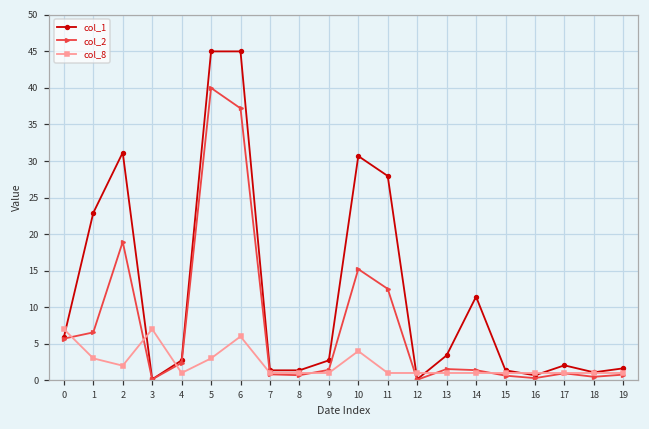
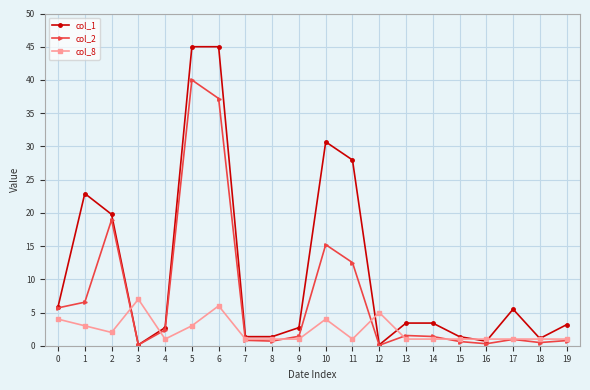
  {
    "col_1": {
      "1": 23,
-     "2": 31,
+     "2": 20,
      "5": 45,
      "6": 45,
      "9": 3,
      "10": 31,
      "11": 28,
      "13": 3,
-     "14": 11,
-     "17": 2,
-     "19": 2
+     "14": 3,
+     "17": 6,
+     "19": 3
    },
    "col_2": {
      "1": 7,
      "2": 19,
      "5": 40,
      "6": 37,
      "9": 1,
      "10": 15,
      "11": 13,
      "13": 2,
      "14": 1,
      "18": 0
    },
    "col_8": {
-     "0": 7,
+     "0": 4,
      "1": 3,
      "2": 2,
      "3": 7,
      "4": 1,
      "5": 3,
      "6": 6,
      "9": 1,
      "10": 4,
      "11": 1,
-     "12": 1,
+     "12": 5,
      "13": 1,
      "14": 1
    }
  }
